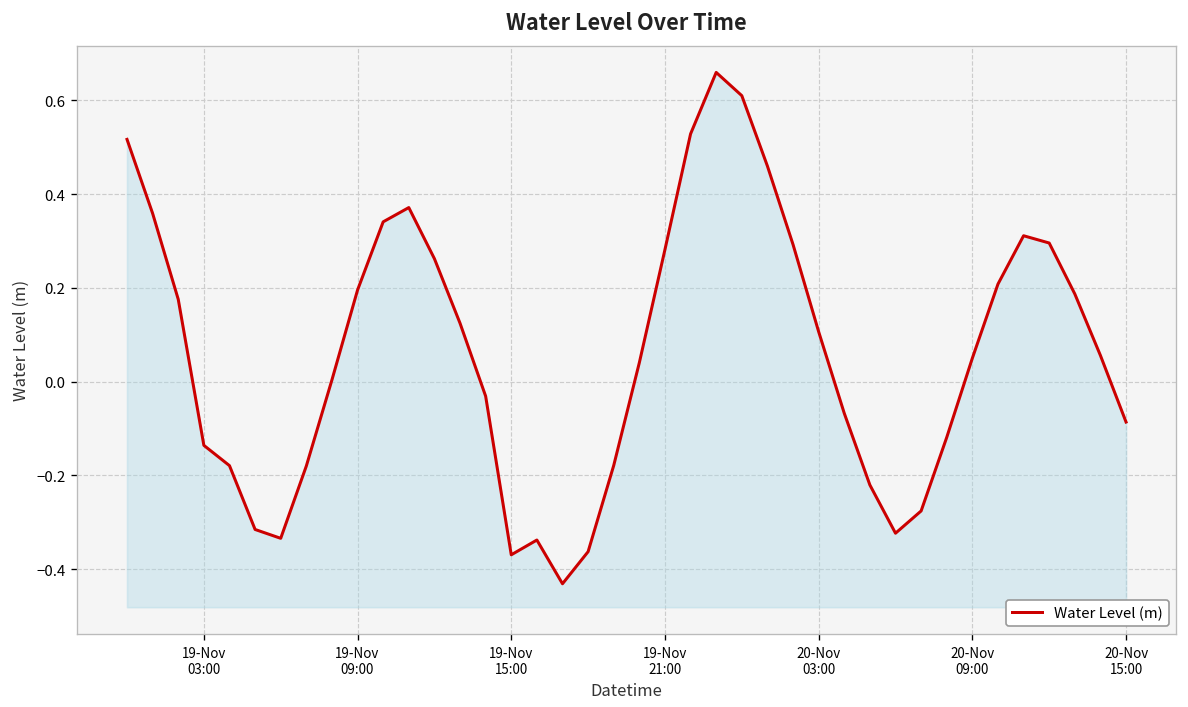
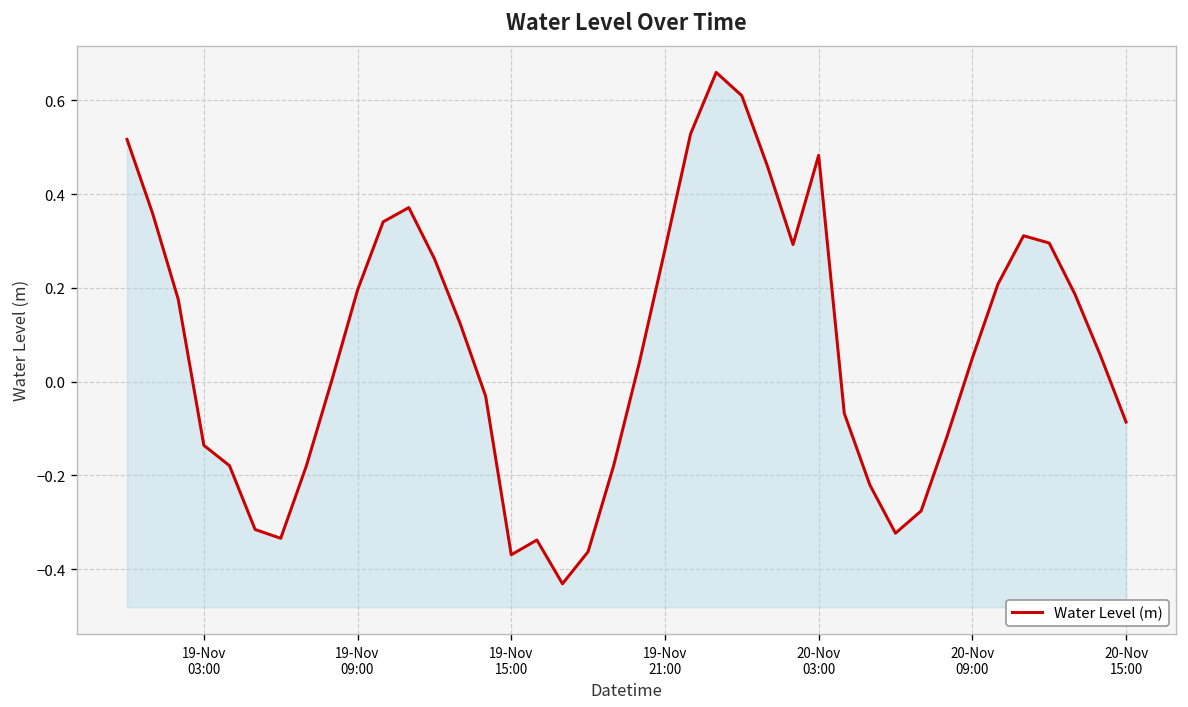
  {
    "19-Nov 03:00": -0.14,
    "19-Nov 09:00": 0.20,
    "19-Nov 15:00": -0.37,
    "19-Nov 21:00": 0.28,
-   "20-Nov 03:00": 0.11,
+   "20-Nov 03:00": 0.48,
    "20-Nov 09:00": 0.05,
    "20-Nov 15:00": -0.09
  }
